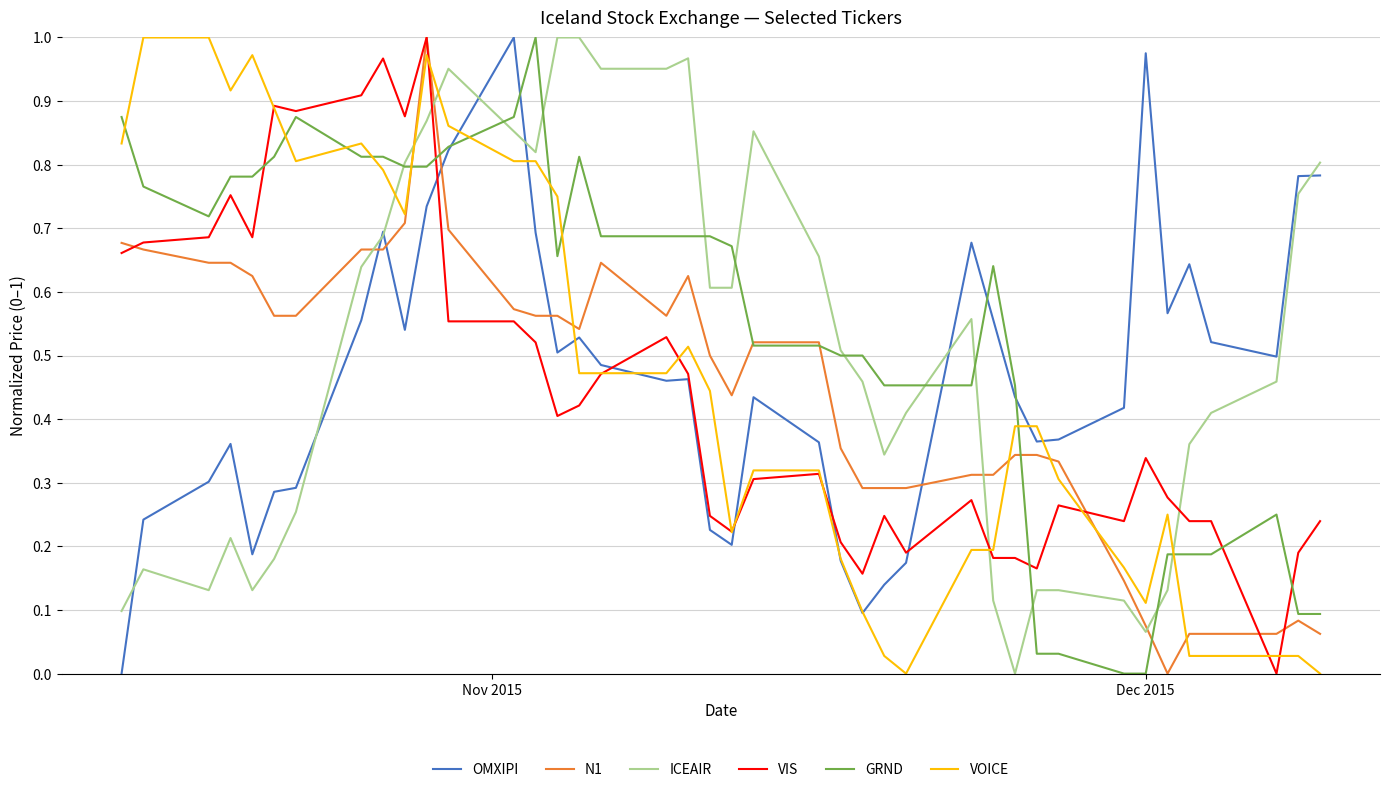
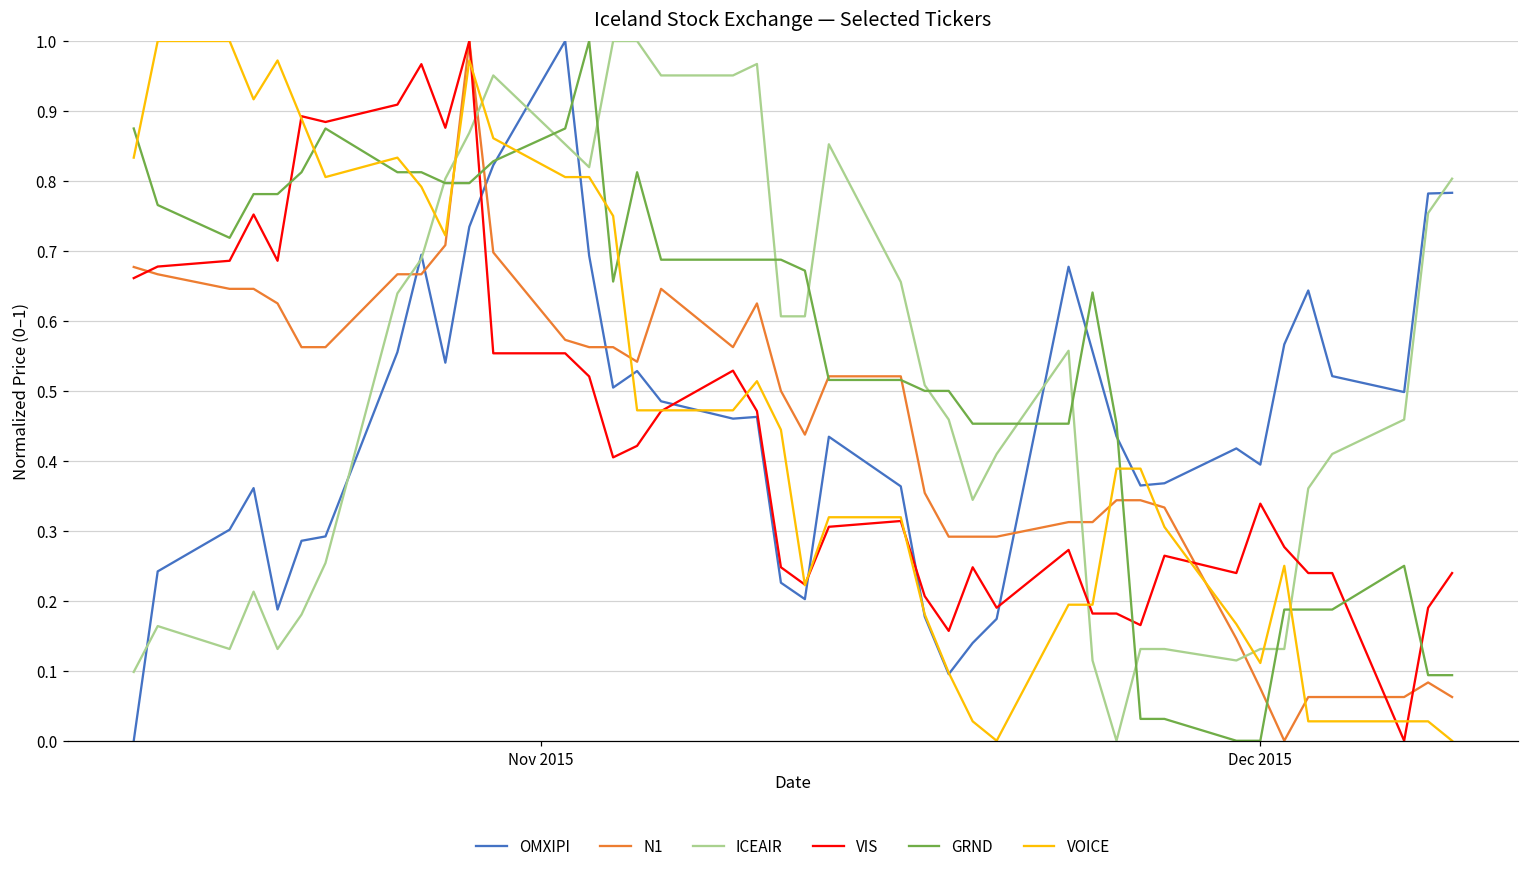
  {
    "OMXIPI": {
-     "Dec 2015": 0.98
+     "Dec 2015": 0.39
    },
    "N1": {
      "Dec 2015": 0.07
    },
    "ICEAIR": {
-     "Dec 2015": 0.07
+     "Dec 2015": 0.13
    },
    "VIS": {
      "Dec 2015": 0.34
    },
    "GRND": {
      "Dec 2015": 0.00
    },
    "VOICE": {
      "Dec 2015": 0.11
    }
  }
